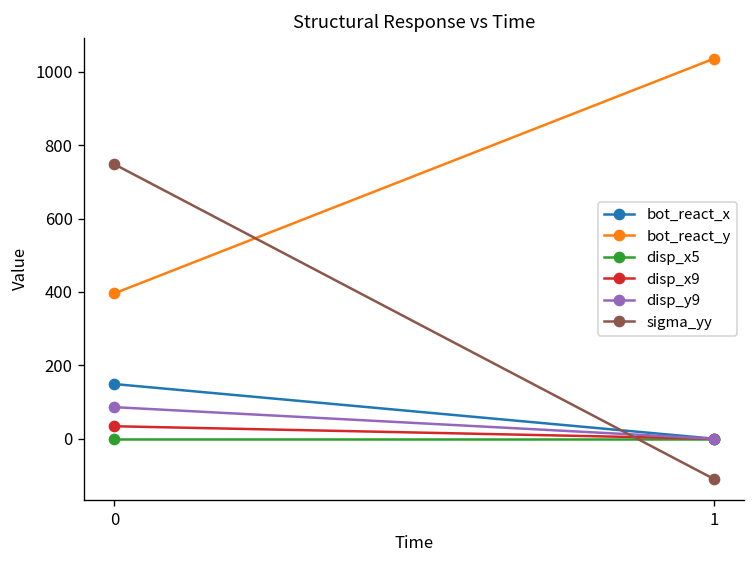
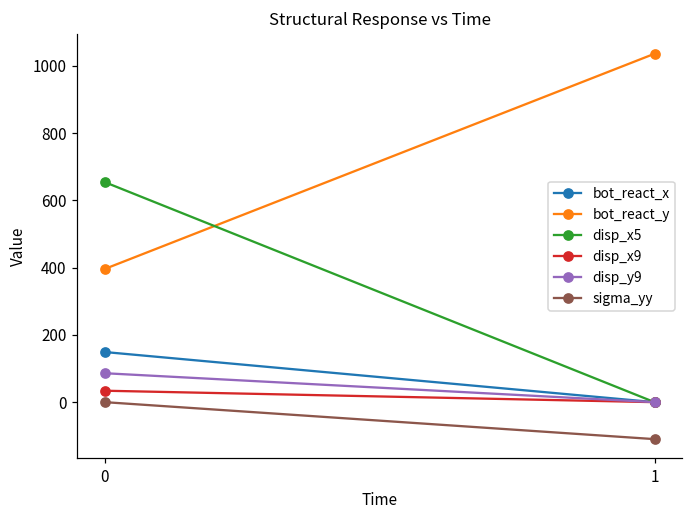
  {
    "bot_react_x": {
      "0": 150
    },
    "bot_react_y": {
      "0": 400,
      "1": 1040
    },
    "disp_x5": {
-     "0": 0
+     "0": 650
    },
    "disp_x9": {
      "0": 30
    },
    "disp_y9": {
      "0": 90
    },
    "sigma_yy": {
-     "0": 750,
+     "0": 0,
      "1": -110
    }
  }
